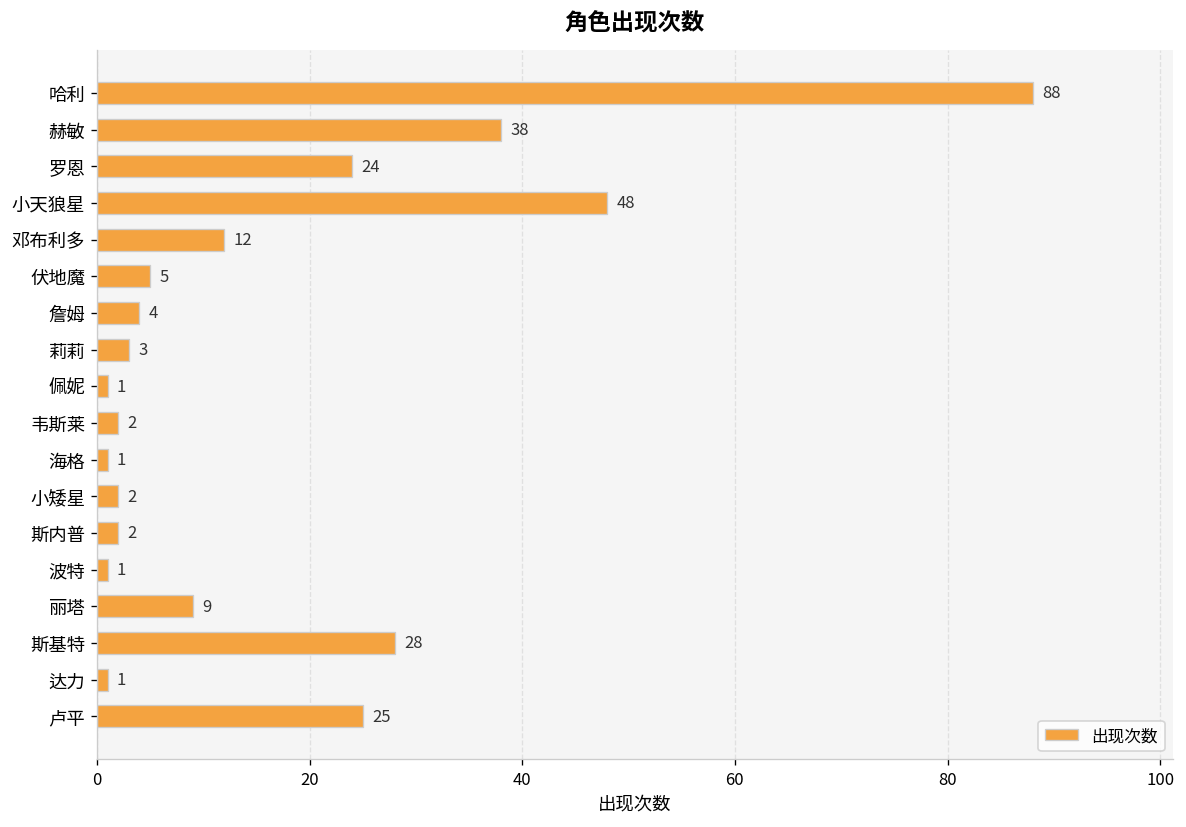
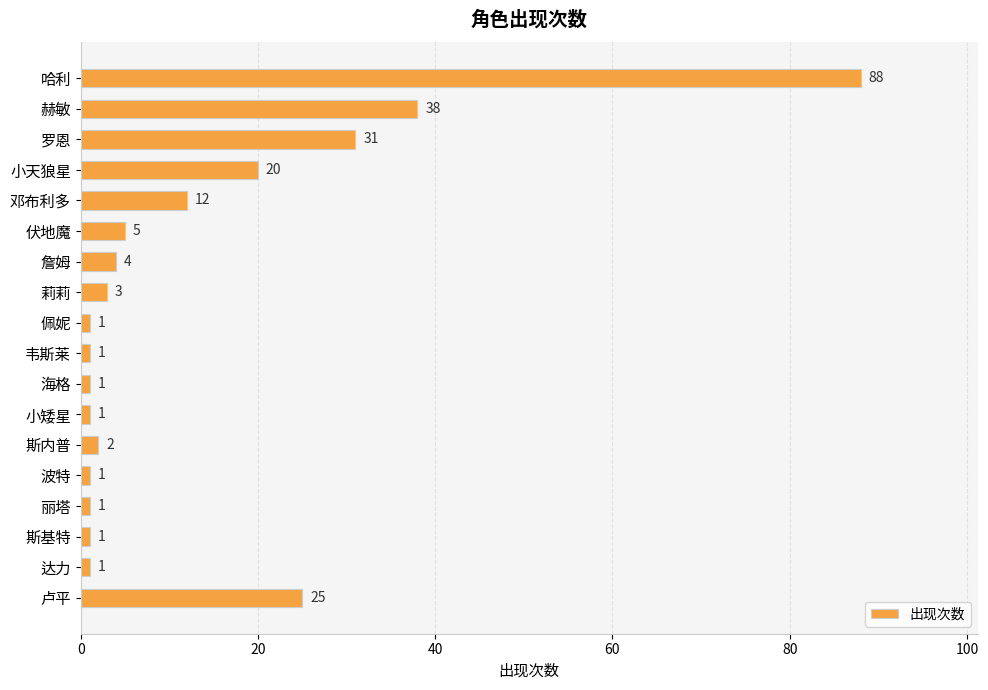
  {
    "哈利": 88,
    "赫敏": 38,
-   "罗恩": 24,
-   "小天狼星": 48,
+   "罗恩": 31,
+   "小天狼星": 20,
    "邓布利多": 12,
    "伏地魔": 5,
    "詹姆": 4,
    "莉莉": 3,
    "佩妮": 1,
-   "韦斯莱": 2,
+   "韦斯莱": 1,
    "海格": 1,
-   "小矮星": 2,
+   "小矮星": 1,
    "斯内普": 2,
    "波特": 1,
-   "丽塔": 9,
-   "斯基特": 28,
+   "丽塔": 1,
+   "斯基特": 1,
    "达力": 1,
    "卢平": 25
  }
